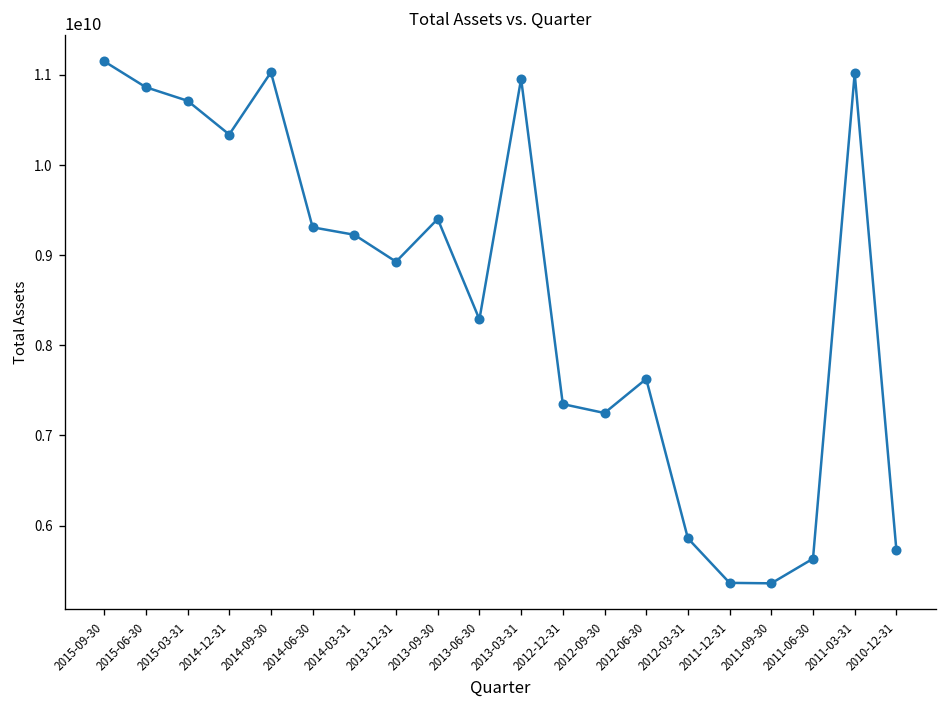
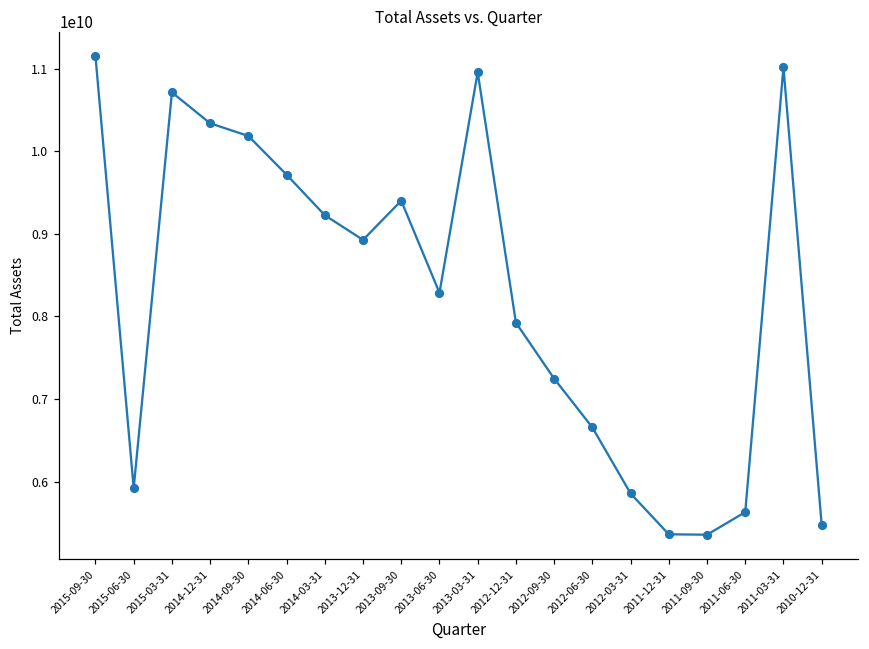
  {
    "2015-09-30": 11200000000,
-   "2015-06-30": 10900000000,
+   "2015-06-30": 5900000000,
    "2015-03-31": 10700000000,
    "2014-12-31": 10300000000,
-   "2014-09-30": 11000000000,
-   "2014-06-30": 9300000000,
+   "2014-09-30": 10200000000,
+   "2014-06-30": 9700000000,
    "2014-03-31": 9200000000,
    "2013-12-31": 8900000000,
    "2013-09-30": 9400000000,
    "2013-06-30": 8300000000,
    "2013-03-31": 11000000000,
-   "2012-12-31": 7300000000,
+   "2012-12-31": 7900000000,
    "2012-09-30": 7200000000,
-   "2012-06-30": 7600000000,
+   "2012-06-30": 6700000000,
    "2012-03-31": 5900000000,
    "2011-12-31": 5400000000,
    "2011-09-30": 5400000000,
    "2011-06-30": 5600000000,
    "2011-03-31": 11000000000,
-   "2010-12-31": 5700000000
+   "2010-12-31": 5500000000
  }
